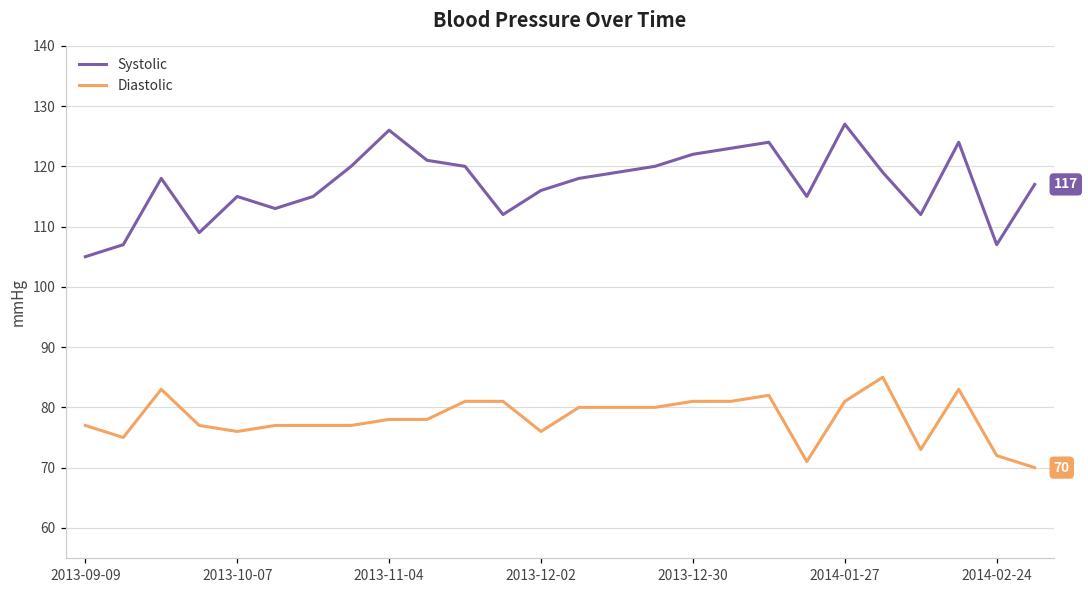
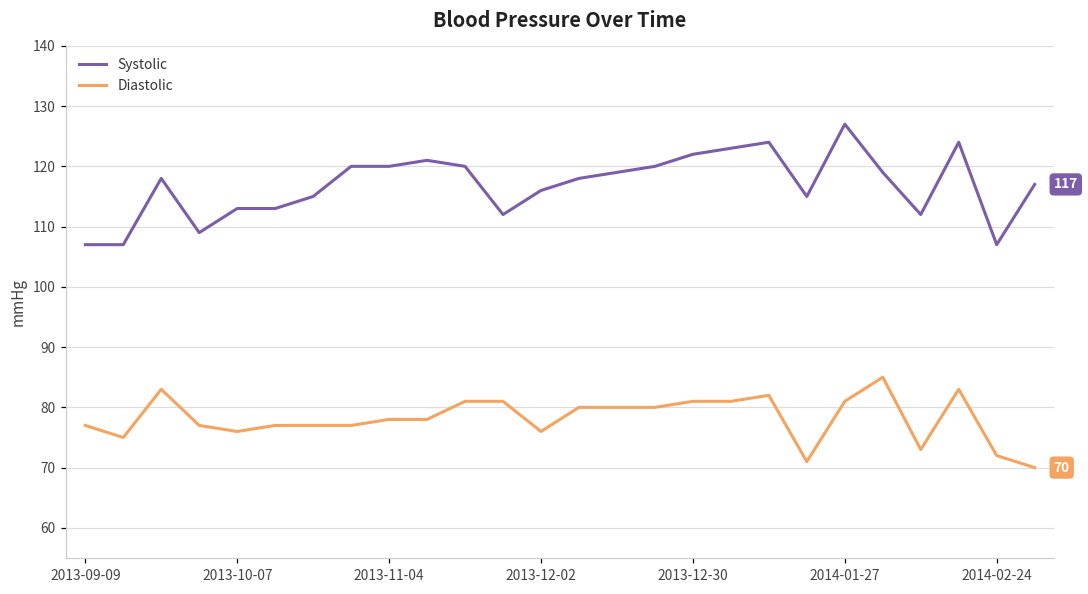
  {
    "Systolic": {
-     "2013-09-09": 105,
-     "2013-10-07": 115,
-     "2013-11-04": 126,
+     "2013-09-09": 107,
+     "2013-10-07": 113,
+     "2013-11-04": 120,
      "2013-12-02": 116,
      "2013-12-30": 122,
      "2014-01-27": 127,
      "2014-02-24": 107
    },
    "Diastolic": {
      "2013-09-09": 77,
      "2013-10-07": 76,
      "2013-11-04": 78,
      "2013-12-02": 76,
      "2013-12-30": 81,
      "2014-01-27": 81,
      "2014-02-24": 72
    }
  }
